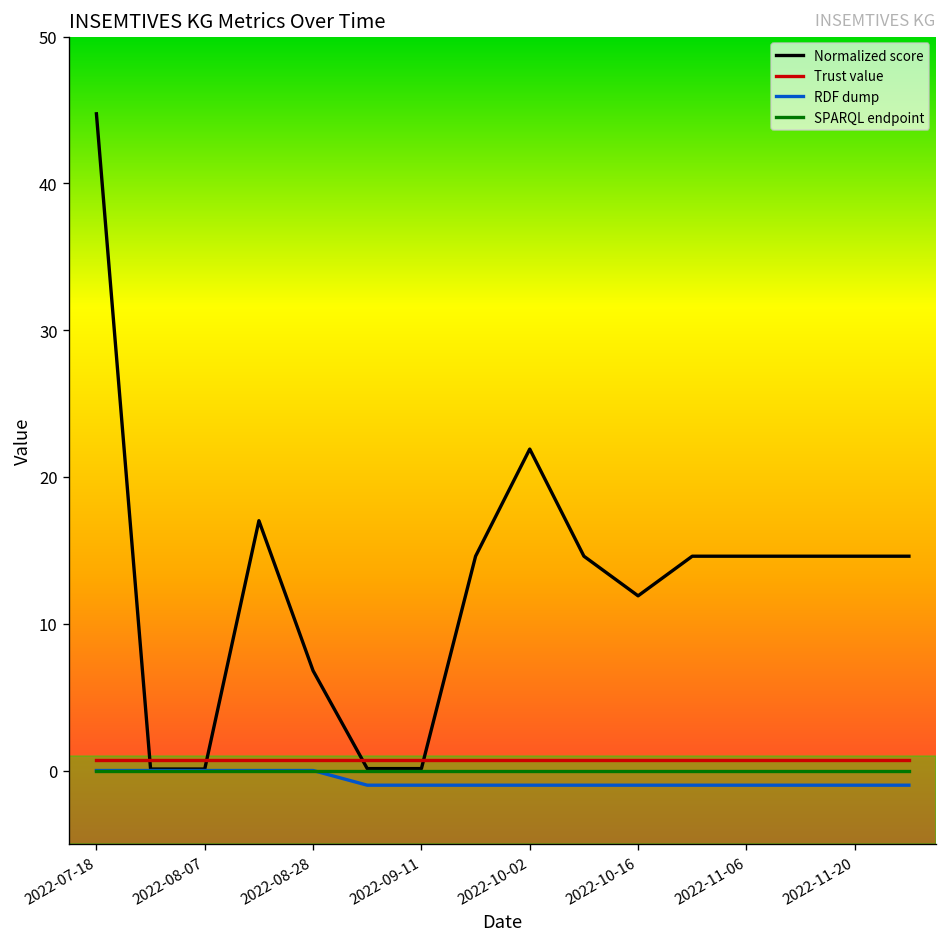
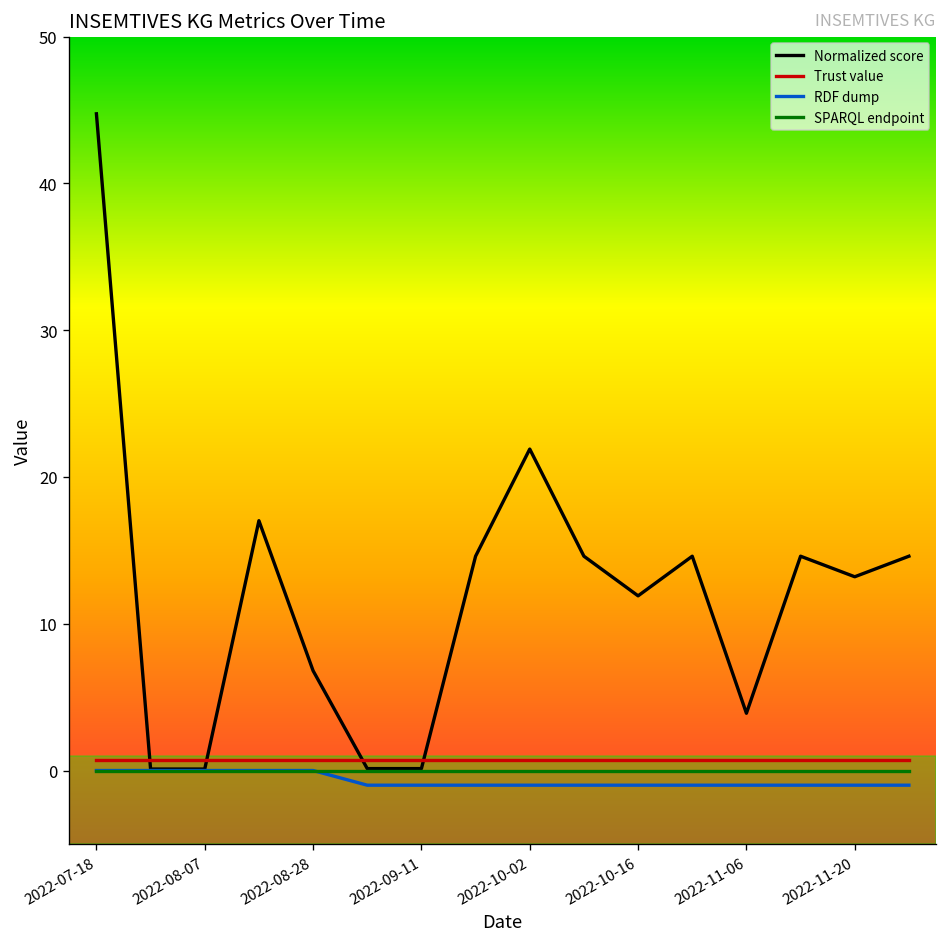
  {
    "Normalized score": {
      "2022-07-18": 44.7,
      "2022-08-28": 6.8,
      "2022-10-02": 21.9,
      "2022-10-16": 11.9,
-     "2022-11-06": 14.6,
-     "2022-11-20": 14.6
+     "2022-11-06": 3.9,
+     "2022-11-20": 13.2
    },
    "Trust value": {
      "2022-07-18": 0.8,
      "2022-08-07": 0.8,
      "2022-08-28": 0.8,
      "2022-09-11": 0.8,
      "2022-10-02": 0.8,
      "2022-10-16": 0.8,
      "2022-11-06": 0.8,
      "2022-11-20": 0.8
    },
    "RDF dump": {
      "2022-09-11": -1.0,
      "2022-10-02": -1.0,
      "2022-10-16": -1.0,
      "2022-11-06": -1.0,
      "2022-11-20": -1.0
    },
    "SPARQL endpoint": {
      "2022-10-02": 0.0,
      "2022-10-16": 0.0,
      "2022-11-06": 0.0,
      "2022-11-20": 0.0
    }
  }
